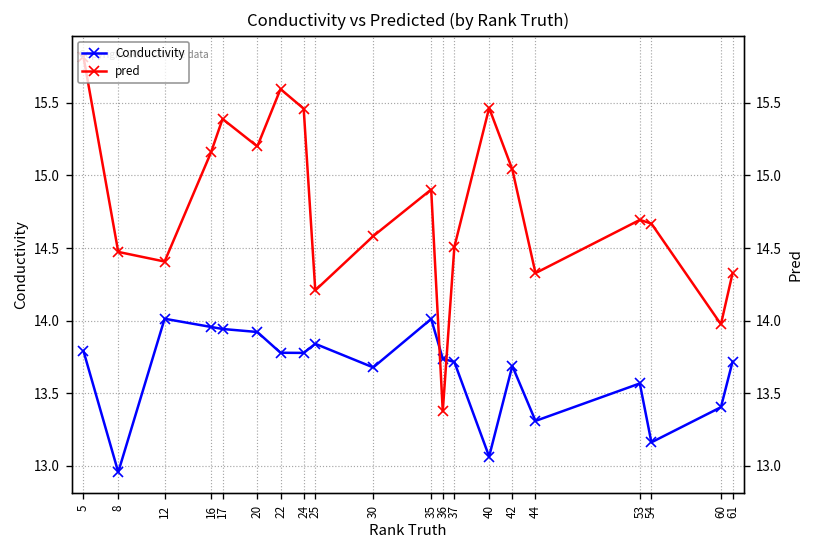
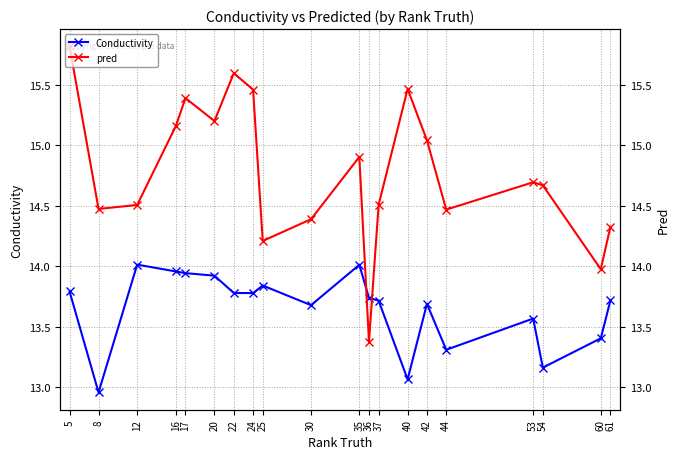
  {
    "Conductivity": {
      "5": 13.79,
      "8": 12.96,
      "12": 14.01,
      "16": 13.96,
      "17": 13.94,
      "20": 13.92,
      "22": 13.78,
      "24": 13.78,
      "25": 13.84,
      "30": 13.68,
      "35": 14.01,
      "36": 13.74,
      "37": 13.71,
      "40": 13.06,
      "42": 13.69,
      "44": 13.31,
      "53": 13.57,
      "54": 13.16,
      "60": 13.40,
      "61": 13.72
    },
    "pred": {
      "8": 14.47,
-     "12": 14.41,
+     "12": 14.51,
      "16": 15.16,
      "17": 15.39,
      "20": 15.20,
      "22": 15.60,
      "24": 15.46,
      "25": 14.21,
-     "30": 14.58,
+     "30": 14.39,
      "35": 14.90,
      "36": 13.37,
      "37": 14.51,
      "40": 15.47,
      "42": 15.04,
-     "44": 14.33,
+     "44": 14.47,
      "53": 14.69,
      "54": 14.67,
      "60": 13.97,
      "61": 14.33
    }
  }
